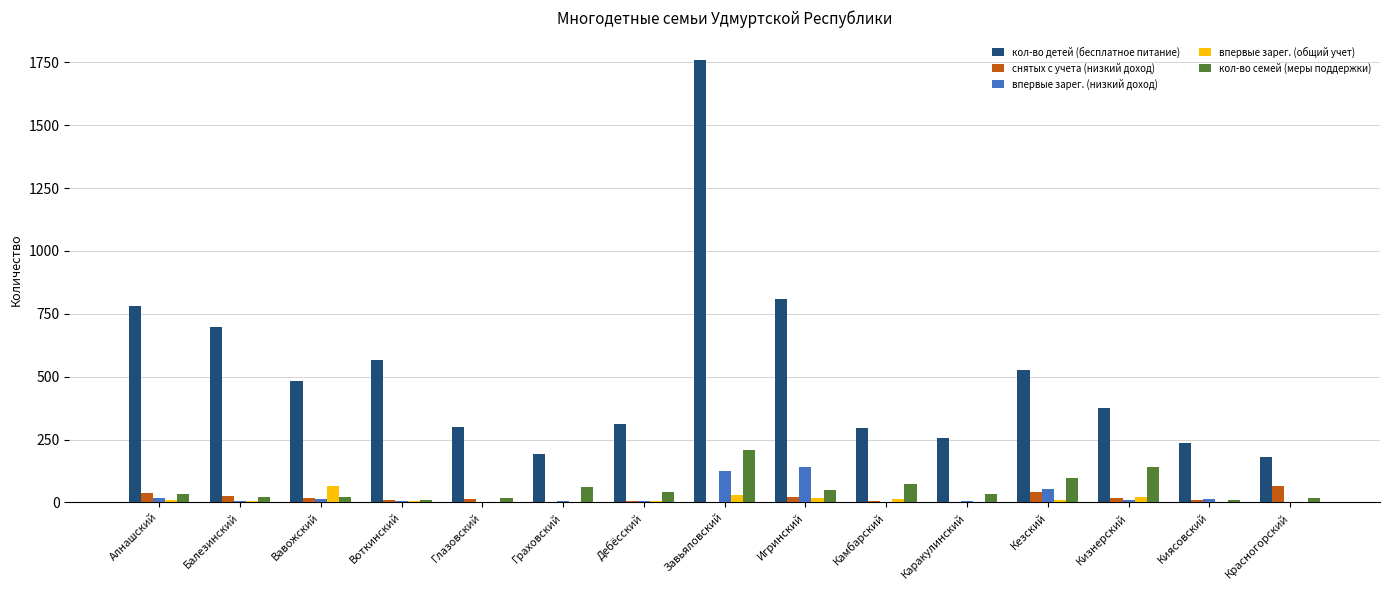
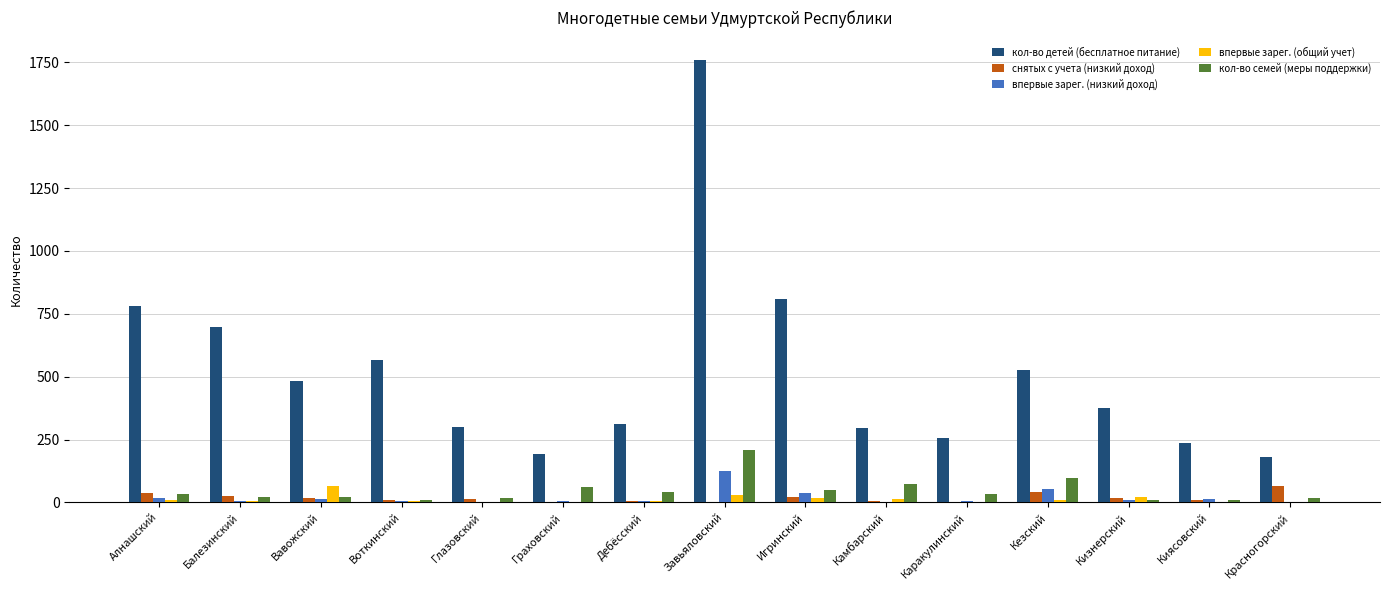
  {
    "кол-во детей (бесплатное питание)": {
      "Алнашский": 780,
      "Балезинский": 700,
      "Вавожский": 480,
      "Воткинский": 570,
      "Глазовский": 300,
      "Граховский": 190,
      "Дебёсский": 310,
      "Завьяловский": 1760,
      "Игринский": 810,
      "Камбарский": 300,
      "Каракулинский": 260,
      "Кезский": 530,
      "Кизнерский": 380,
      "Киясовский": 240,
      "Красногорский": 180
    },
    "снятых с учета (низкий доход)": {
      "Алнашский": 40,
      "Балезинский": 20,
      "Вавожский": 20,
      "Воткинский": 10,
      "Глазовский": 10,
      "Граховский": 0,
      "Игринский": 20,
      "Каракулинский": 0,
      "Кезский": 40,
      "Кизнерский": 20,
      "Красногорский": 70
    },
    "впервые зарег. (низкий доход)": {
      "Алнашский": 20,
      "Вавожский": 10,
      "Завьяловский": 130,
-     "Игринский": 140,
+     "Игринский": 40,
      "Кезский": 50,
      "Кизнерский": 10,
      "Киясовский": 10
    },
    "впервые зарег. (общий учет)": {
      "Вавожский": 70,
      "Завьяловский": 30,
      "Игринский": 20,
      "Камбарский": 10,
      "Каракулинский": 0,
      "Кезский": 10,
      "Кизнерский": 20,
      "Красногорский": 0
    },
    "кол-во семей (меры поддержки)": {
      "Алнашский": 40,
      "Балезинский": 20,
      "Вавожский": 20,
      "Глазовский": 20,
      "Граховский": 60,
      "Дебёсский": 40,
      "Завьяловский": 210,
      "Игринский": 50,
      "Камбарский": 80,
      "Каракулинский": 40,
      "Кезский": 100,
-     "Кизнерский": 140,
+     "Кизнерский": 10,
      "Киясовский": 10,
      "Красногорский": 20
    }
  }
